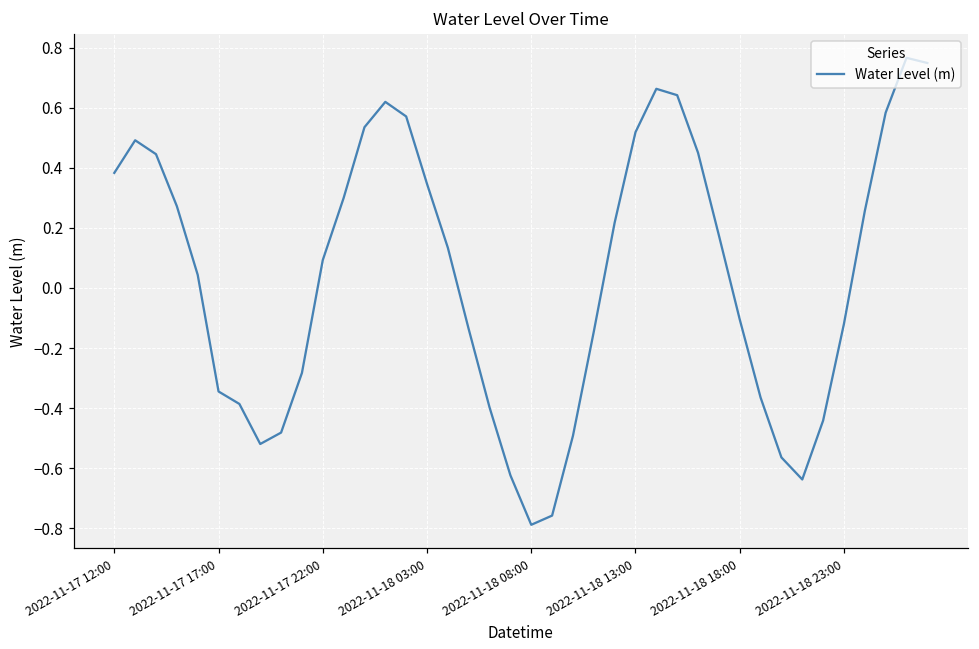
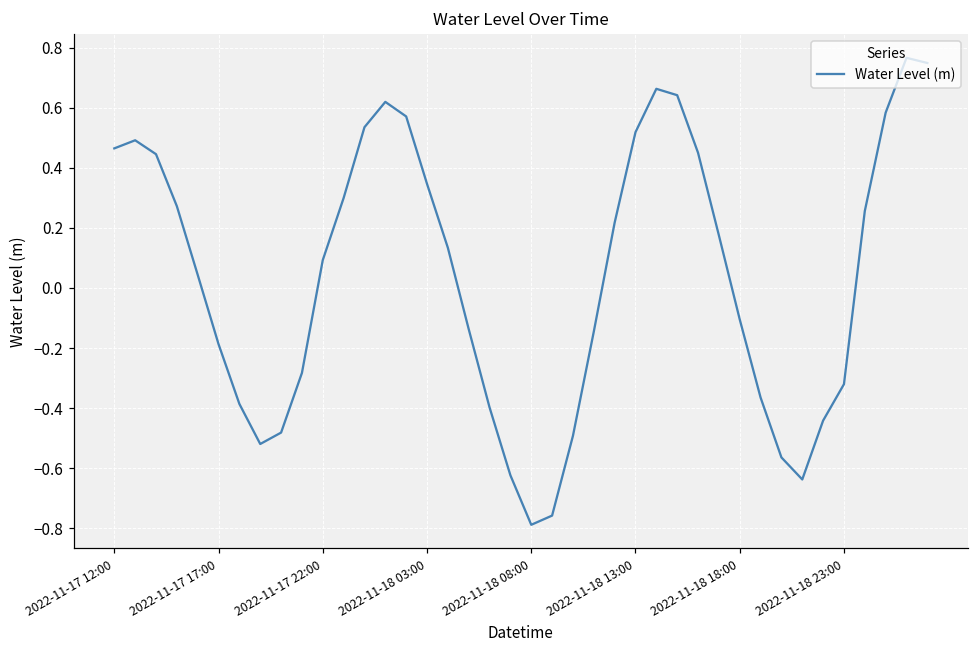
  {
-   "2022-11-17 12:00": 0.38,
-   "2022-11-17 17:00": -0.34,
+   "2022-11-17 12:00": 0.47,
+   "2022-11-17 17:00": -0.19,
    "2022-11-17 22:00": 0.09,
    "2022-11-18 03:00": 0.35,
    "2022-11-18 08:00": -0.79,
    "2022-11-18 13:00": 0.52,
    "2022-11-18 18:00": -0.10,
-   "2022-11-18 23:00": -0.12
+   "2022-11-18 23:00": -0.32
  }
